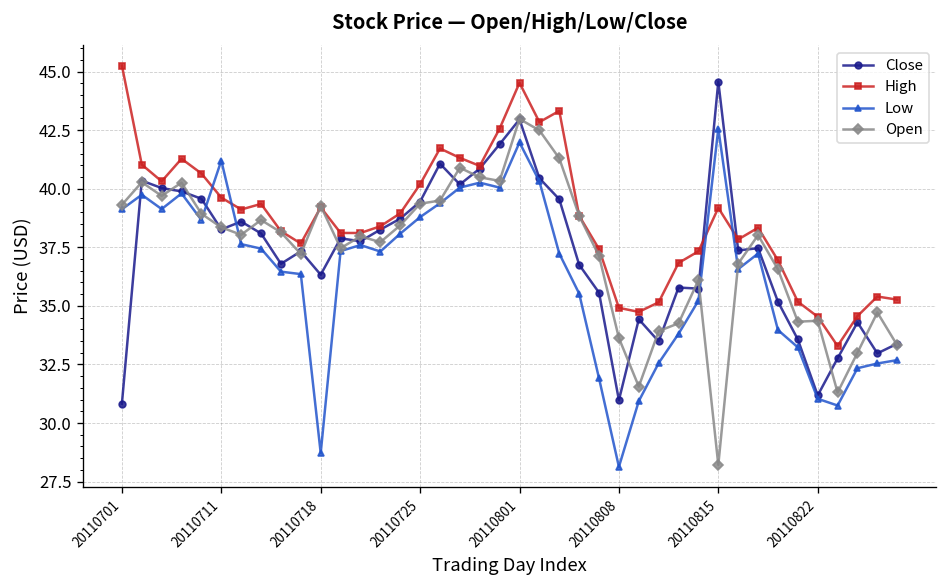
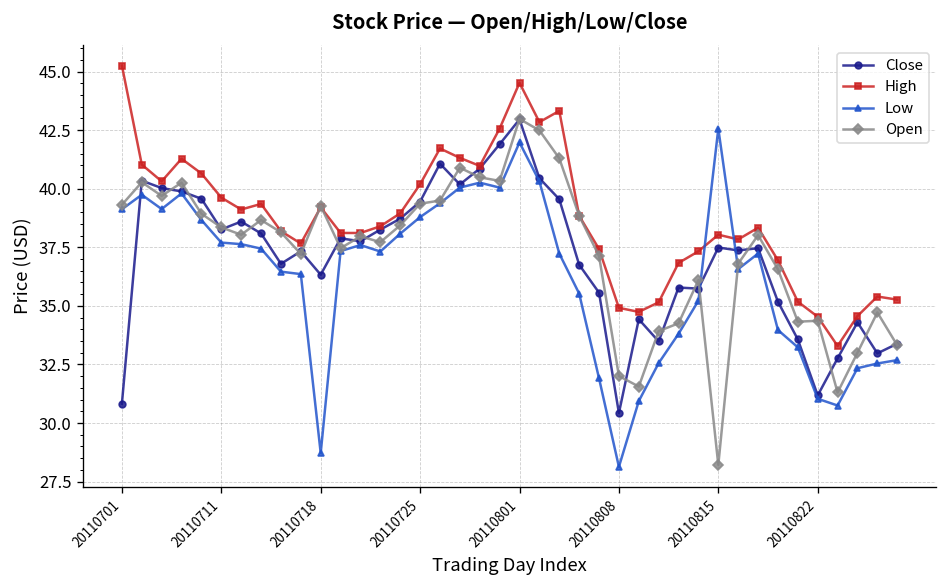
  {
    "Close": {
      "20110701": 30.8,
      "20110718": 36.3,
-     "20110808": 31.0,
-     "20110815": 44.6,
+     "20110808": 30.4,
+     "20110815": 37.5,
      "20110822": 31.2
    },
    "High": {
      "20110701": 45.3,
      "20110711": 39.6,
      "20110725": 40.2,
      "20110801": 44.5,
      "20110808": 34.9,
-     "20110815": 39.2,
+     "20110815": 38.0,
      "20110822": 34.5
    },
    "Low": {
      "20110701": 39.1,
-     "20110711": 41.2,
+     "20110711": 37.7,
      "20110718": 28.7,
      "20110725": 38.8,
      "20110801": 42.0,
      "20110808": 28.1,
      "20110815": 42.6,
      "20110822": 31.0
    },
    "Open": {
      "20110701": 39.3,
-     "20110808": 33.6,
+     "20110808": 32.0,
      "20110815": 28.2,
      "20110822": 34.4
    }
  }
